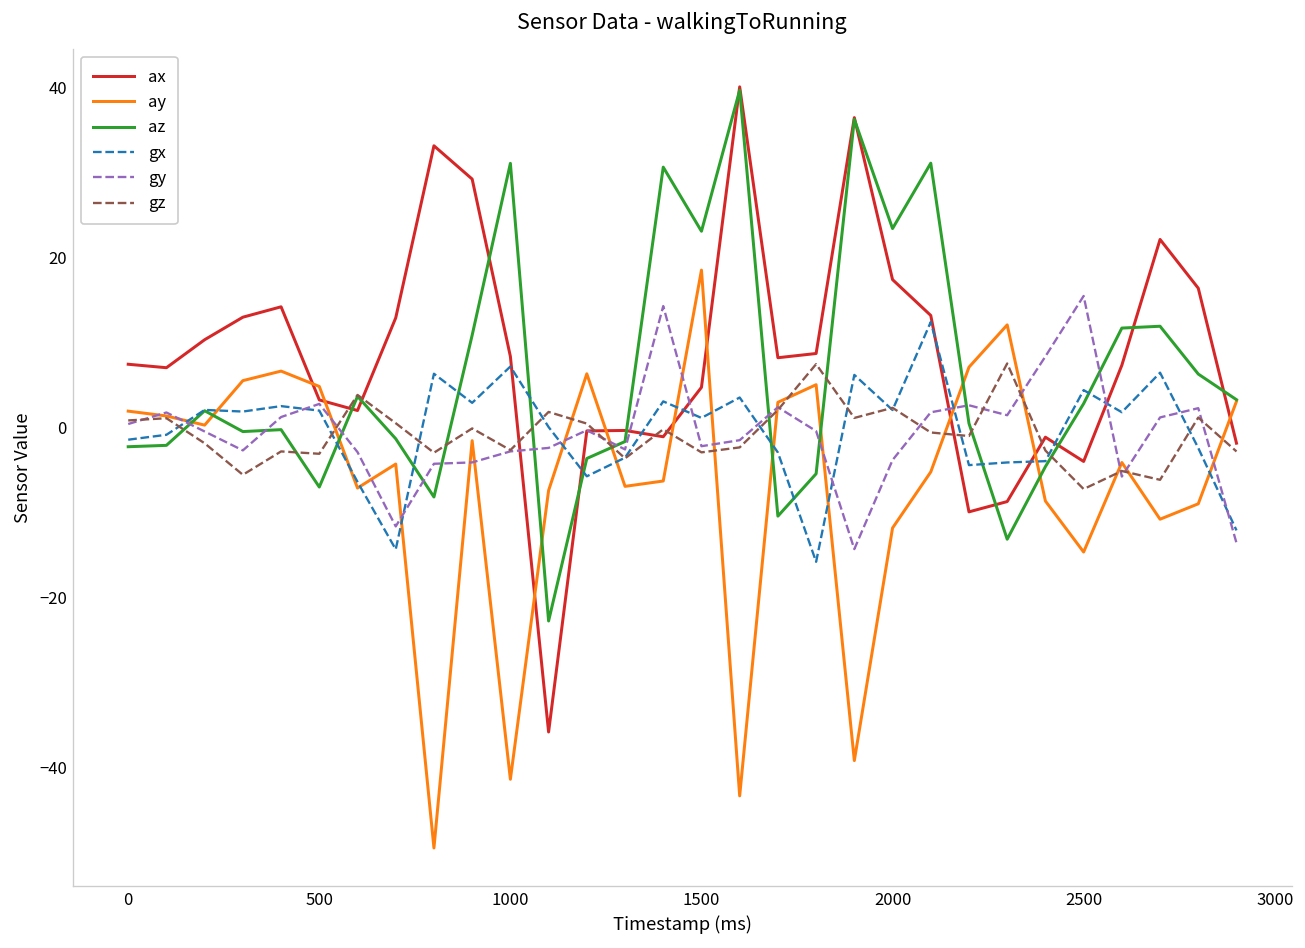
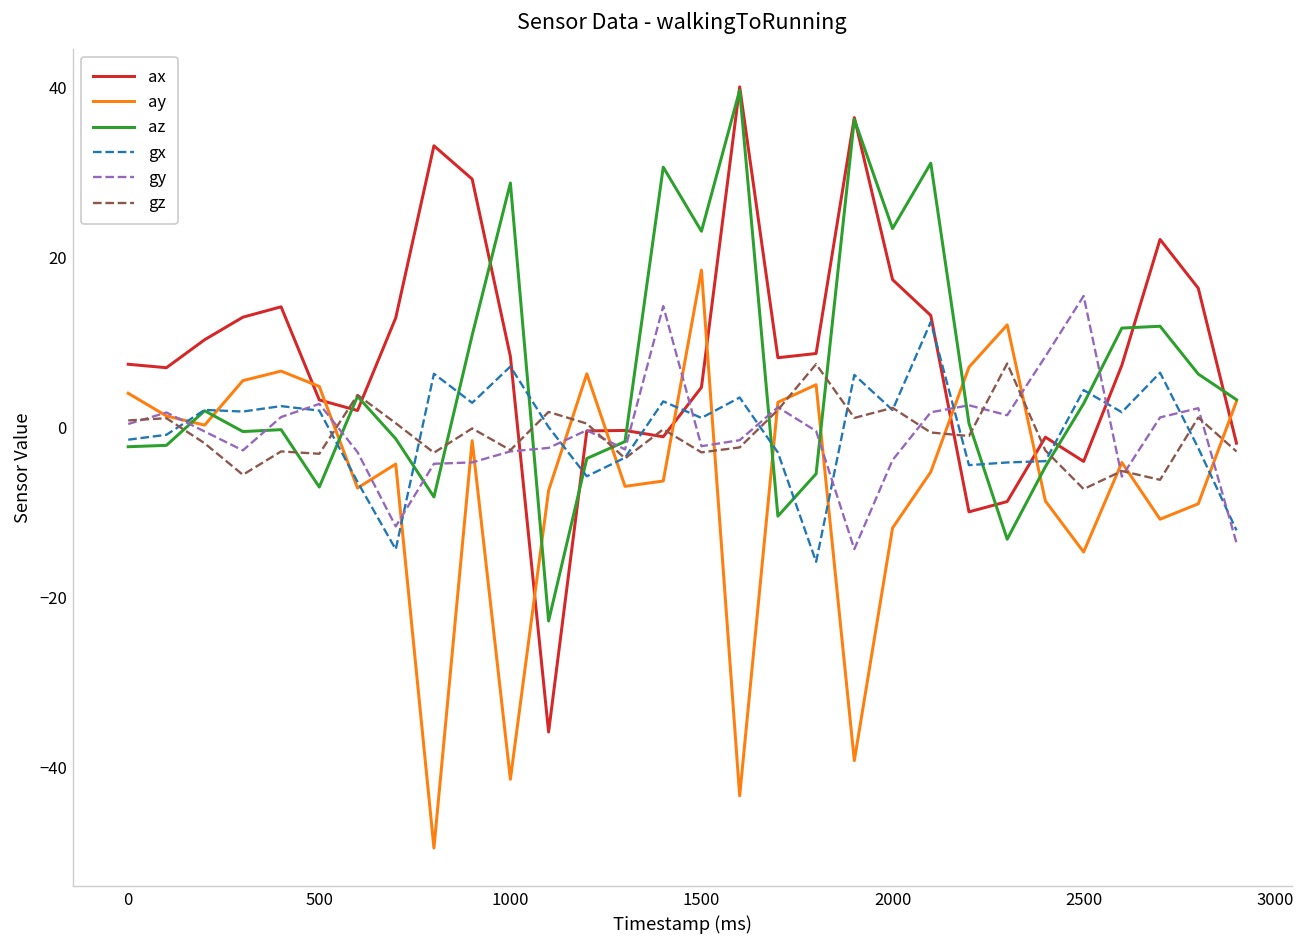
  {
    "ax": {
      "0": 7,
      "500": 3,
      "1000": 8,
      "1500": 5,
      "2000": 17,
      "2500": -4
    },
    "ay": {
-     "0": 2,
+     "0": 4,
      "500": 5,
      "1000": -41,
      "1500": 19,
      "2000": -12,
      "2500": -15
    },
    "az": {
      "0": -2,
      "500": -7,
-     "1000": 31,
+     "1000": 29,
      "1500": 23,
      "2000": 23,
      "2500": 3
    },
    "gx": {
      "0": -1,
      "500": 2,
      "1000": 7,
      "1500": 1,
      "2500": 4
    },
    "gy": {
      "0": 0,
      "500": 3,
      "1500": -2,
      "2000": -4,
      "2500": 15
    },
    "gz": {
      "0": 1,
      "500": -3,
      "1500": -3,
      "2500": -7
    }
  }
